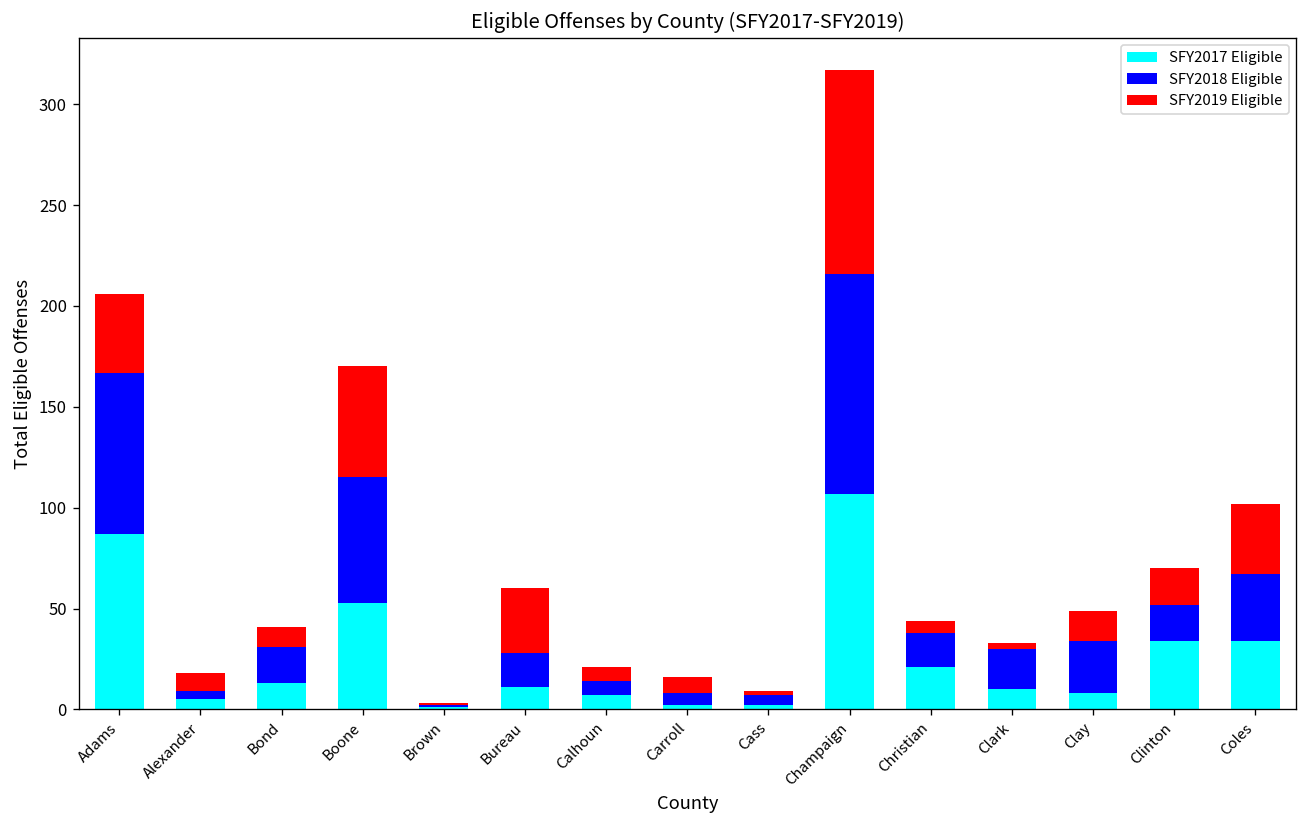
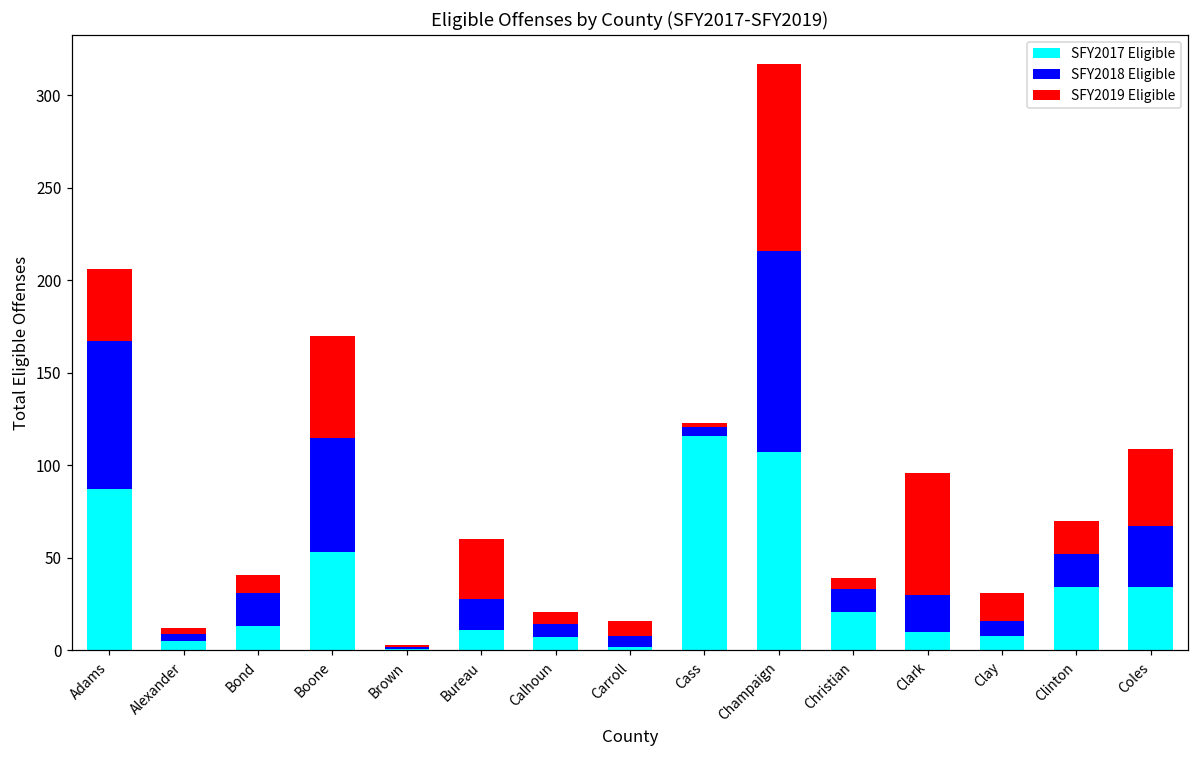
  {
    "SFY2017 Eligible": {
      "Adams": 87,
      "Alexander": 5,
      "Bond": 13,
      "Boone": 53,
      "Bureau": 11,
      "Calhoun": 7,
      "Carroll": 2,
-     "Cass": 2,
+     "Cass": 116,
      "Champaign": 107,
      "Christian": 21,
      "Clark": 10,
      "Clay": 8,
      "Clinton": 34,
      "Coles": 34
    },
    "SFY2018 Eligible": {
      "Adams": 80,
      "Alexander": 4,
      "Bond": 18,
      "Boone": 62,
      "Bureau": 17,
      "Calhoun": 7,
      "Carroll": 6,
      "Cass": 5,
      "Champaign": 109,
-     "Christian": 17,
+     "Christian": 12,
      "Clark": 20,
-     "Clay": 26,
+     "Clay": 8,
      "Clinton": 18,
      "Coles": 33
    },
    "SFY2019 Eligible": {
      "Adams": 39,
-     "Alexander": 9,
+     "Alexander": 3,
      "Bond": 10,
      "Boone": 55,
      "Bureau": 32,
      "Calhoun": 7,
      "Carroll": 8,
      "Cass": 2,
      "Champaign": 101,
      "Christian": 6,
-     "Clark": 3,
+     "Clark": 66,
      "Clay": 15,
      "Clinton": 18,
-     "Coles": 35
+     "Coles": 42
    }
  }
